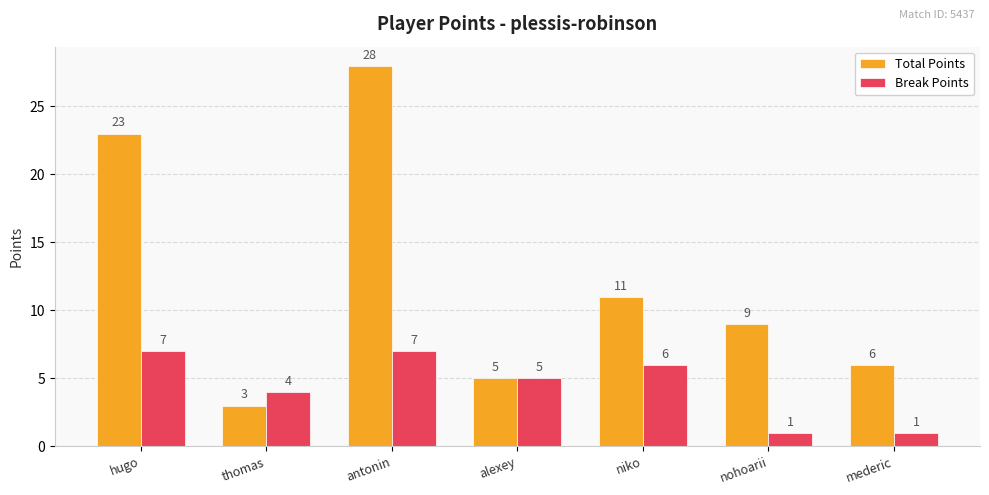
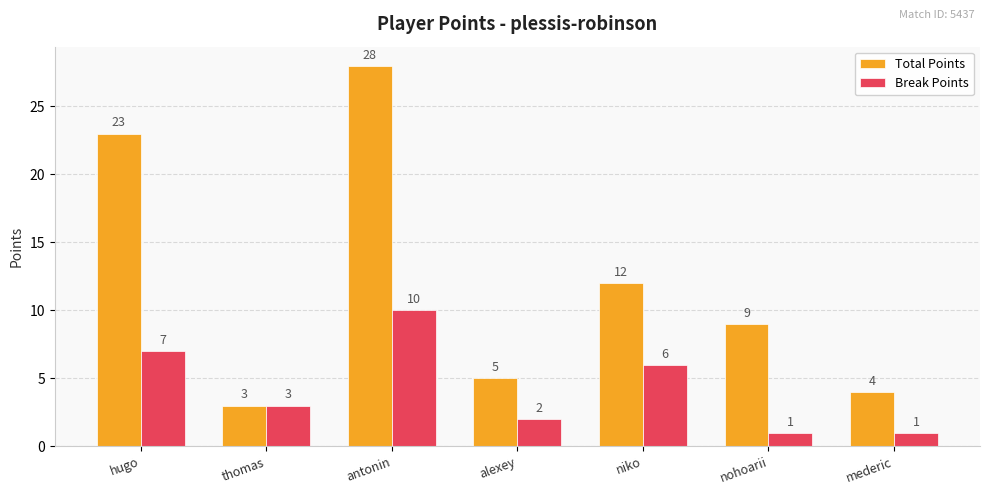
  {
    "Total Points": {
      "hugo": 23,
      "thomas": 3,
      "antonin": 28,
      "alexey": 5,
-     "niko": 11,
+     "niko": 12,
      "nohoarii": 9,
-     "mederic": 6
+     "mederic": 4
    },
    "Break Points": {
      "hugo": 7,
-     "thomas": 4,
-     "antonin": 7,
-     "alexey": 5,
+     "thomas": 3,
+     "antonin": 10,
+     "alexey": 2,
      "niko": 6,
      "nohoarii": 1,
      "mederic": 1
    }
  }
